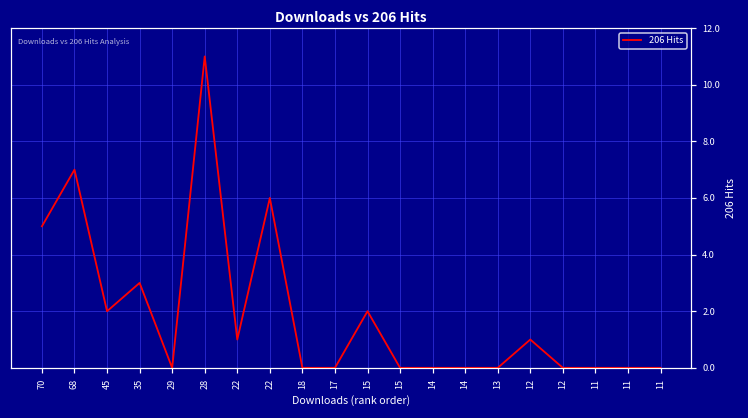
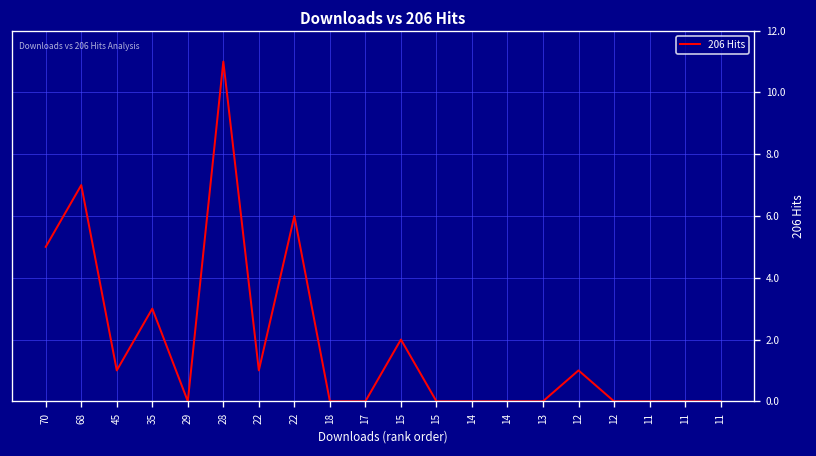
  {
    "70": 5,
    "68": 7,
-   "45": 2,
+   "45": 1,
    "35": 3,
    "29": 0,
    "28": 11,
    "18": 0,
    "17": 0,
    "13": 0
  }
